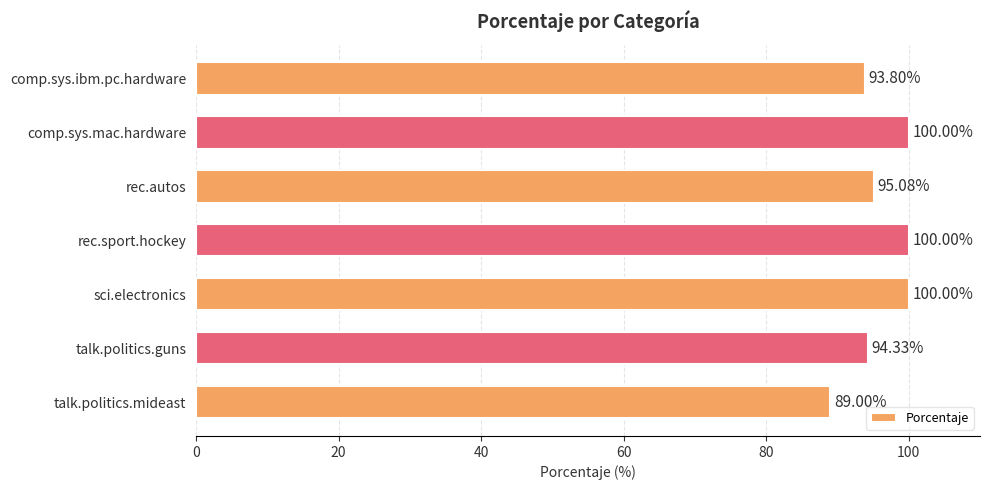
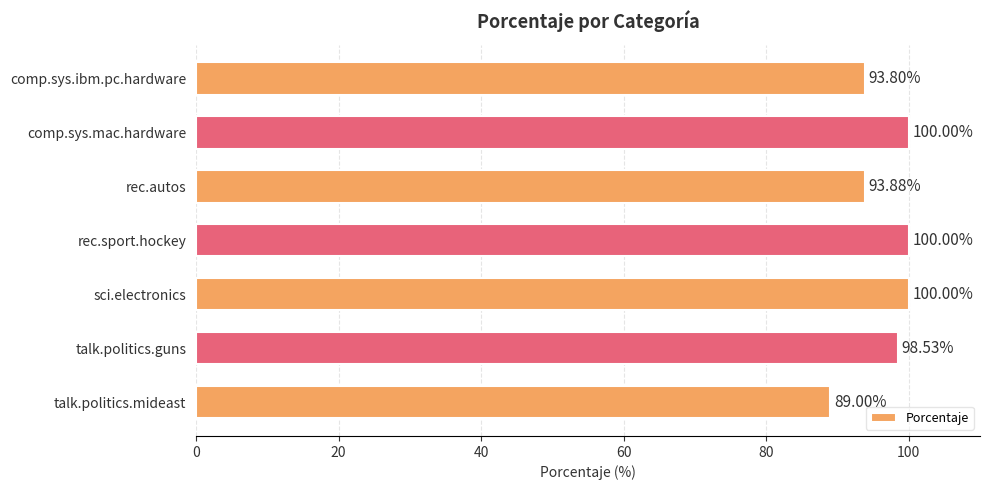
  {
    "comp.sys.ibm.pc.hardware": "93.80%",
    "comp.sys.mac.hardware": "100.00%",
-   "rec.autos": "95.08%",
+   "rec.autos": "93.88%",
    "rec.sport.hockey": "100.00%",
    "sci.electronics": "100.00%",
-   "talk.politics.guns": "94.33%"
+   "talk.politics.guns": "98.53%"
  }
